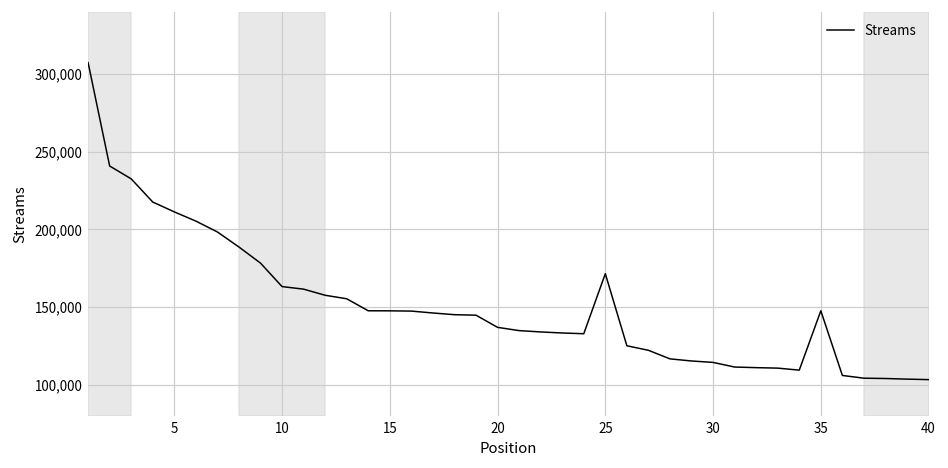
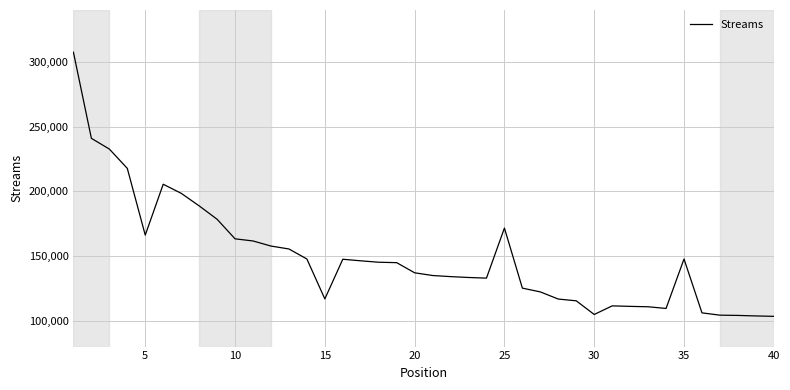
  {
-   "5": "211,000",
+   "5": "166,000",
    "10": "163,000",
-   "15": "148,000",
+   "15": "117,000",
    "20": "137,000",
    "25": "172,000",
-   "30": "114,000",
+   "30": "105,000",
    "35": "148,000",
    "40": "103,000"
  }
